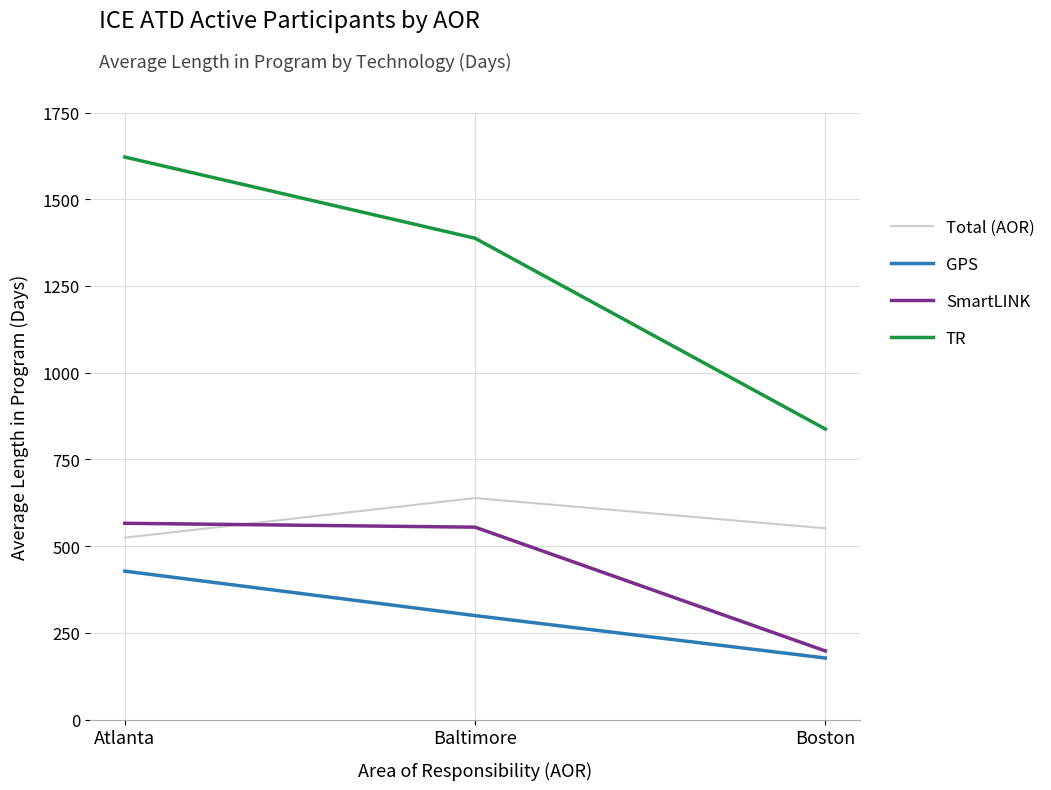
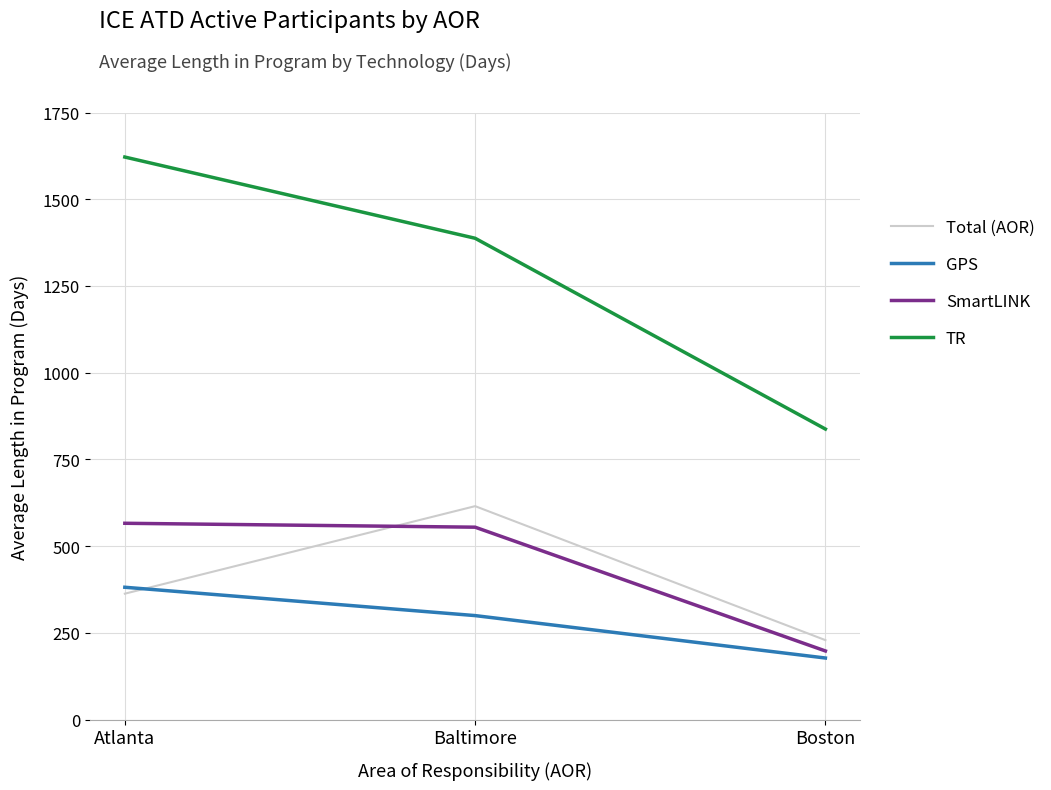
  {
    "Total (AOR)": {
-     "Atlanta": 520,
-     "Baltimore": 640,
-     "Boston": 550
+     "Atlanta": 360,
+     "Baltimore": 620,
+     "Boston": 230
    },
    "GPS": {
-     "Atlanta": 430,
+     "Atlanta": 380,
      "Baltimore": 300,
      "Boston": 180
    },
    "SmartLINK": {
      "Atlanta": 570,
      "Baltimore": 550,
      "Boston": 200
    },
    "TR": {
      "Atlanta": 1620,
      "Baltimore": 1390,
      "Boston": 840
    }
  }
